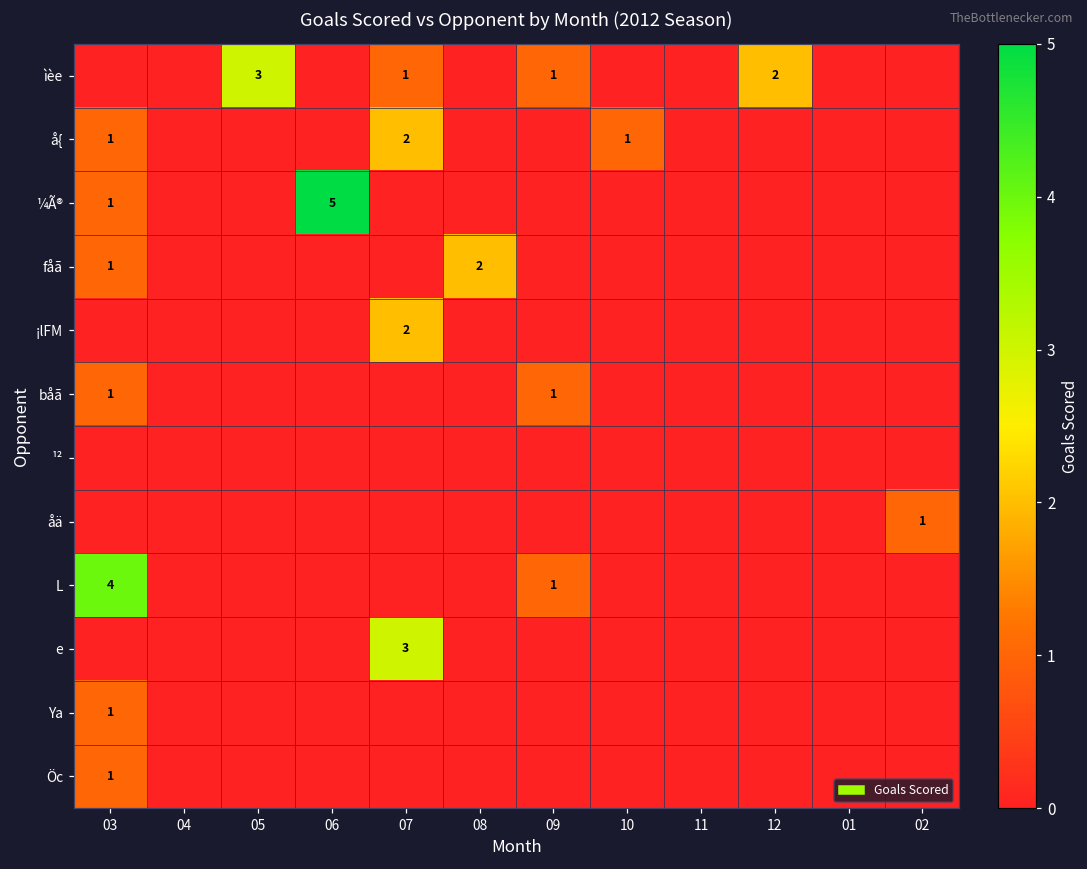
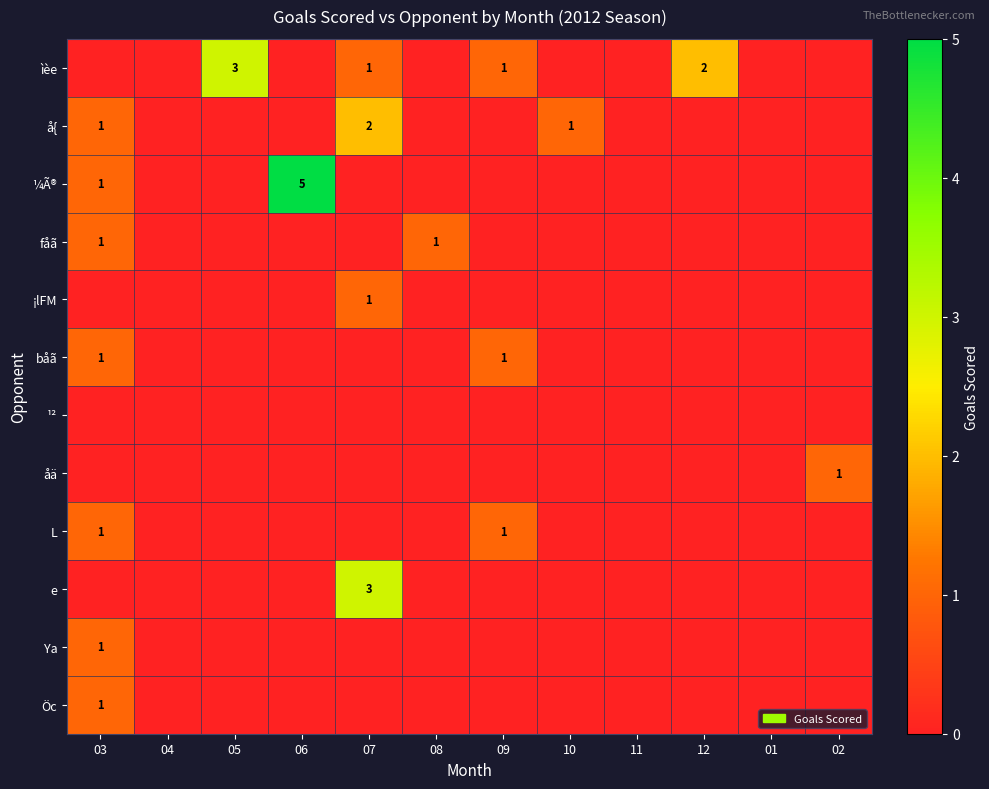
  {
    "ìèe": {
      "05": 3,
      "07": 1,
      "09": 1,
      "12": 2
    },
    "å{": {
      "03": 1,
      "07": 2,
      "10": 1
    },
    "¼Ã®": {
      "03": 1,
      "06": 5
    },
    "fåã": {
      "03": 1,
-     "08": 2
+     "08": 1
    },
    "¡lFM": {
-     "07": 2
+     "07": 1
    },
    "båã": {
      "03": 1,
      "09": 1
    },
    "åä": {
      "02": 1
    },
    "L": {
-     "03": 4,
+     "03": 1,
      "09": 1
    },
    "e": {
      "07": 3
    },
    "Ya": {
      "03": 1
    },
    "Öc": {
      "03": 1
    }
  }
